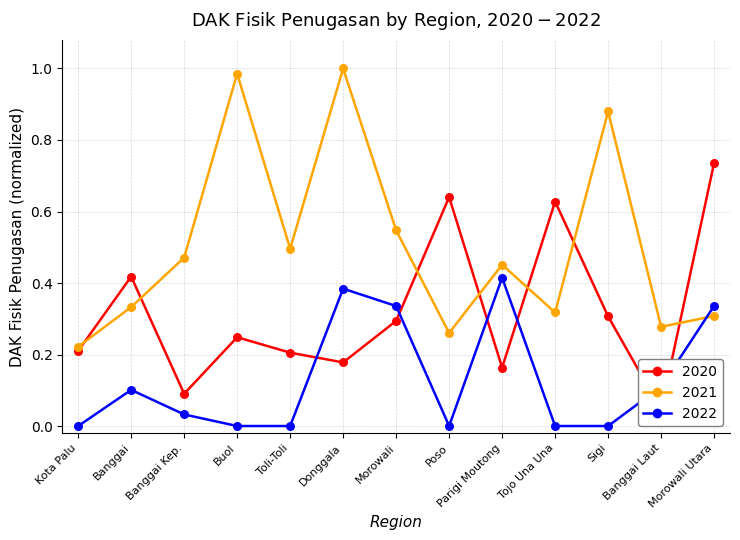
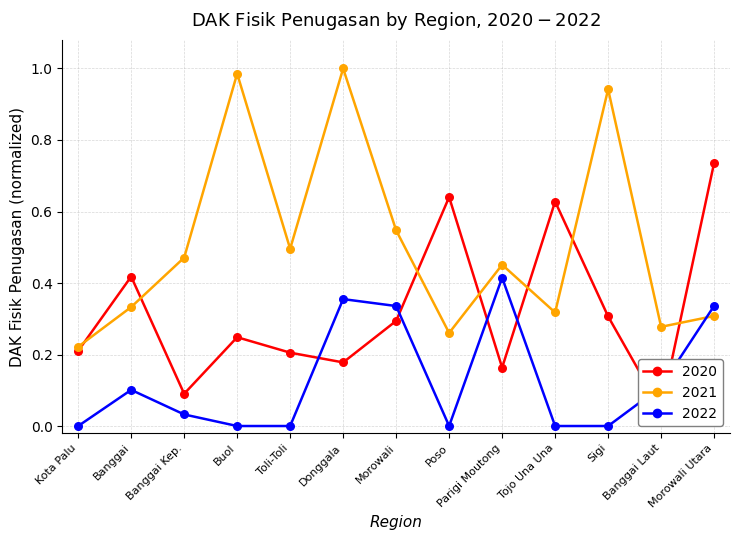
  {
    "2020": {
      "Kota Palu": 0.21,
      "Banggai": 0.42,
      "Banggai Kep.": 0.09,
      "Buol": 0.25,
      "Toli-Toli": 0.21,
      "Donggala": 0.18,
      "Morowali": 0.29,
      "Poso": 0.64,
      "Parigi Moutong": 0.16,
      "Tojo Una Una": 0.63,
      "Sigi": 0.31,
      "Morowali Utara": 0.74
    },
    "2021": {
      "Kota Palu": 0.22,
      "Banggai": 0.33,
      "Banggai Kep.": 0.47,
      "Buol": 0.99,
      "Toli-Toli": 0.50,
      "Donggala": 1.00,
      "Morowali": 0.55,
      "Poso": 0.26,
      "Parigi Moutong": 0.45,
      "Tojo Una Una": 0.32,
-     "Sigi": 0.88,
+     "Sigi": 0.94,
      "Banggai Laut": 0.28,
      "Morowali Utara": 0.31
    },
    "2022": {
      "Kota Palu": 0.00,
      "Banggai": 0.10,
      "Banggai Kep.": 0.03,
      "Buol": 0.00,
      "Toli-Toli": 0.00,
-     "Donggala": 0.38,
+     "Donggala": 0.35,
      "Morowali": 0.34,
      "Poso": 0.00,
      "Parigi Moutong": 0.41,
      "Tojo Una Una": 0.00,
      "Sigi": 0.00,
      "Morowali Utara": 0.34
    }
  }
